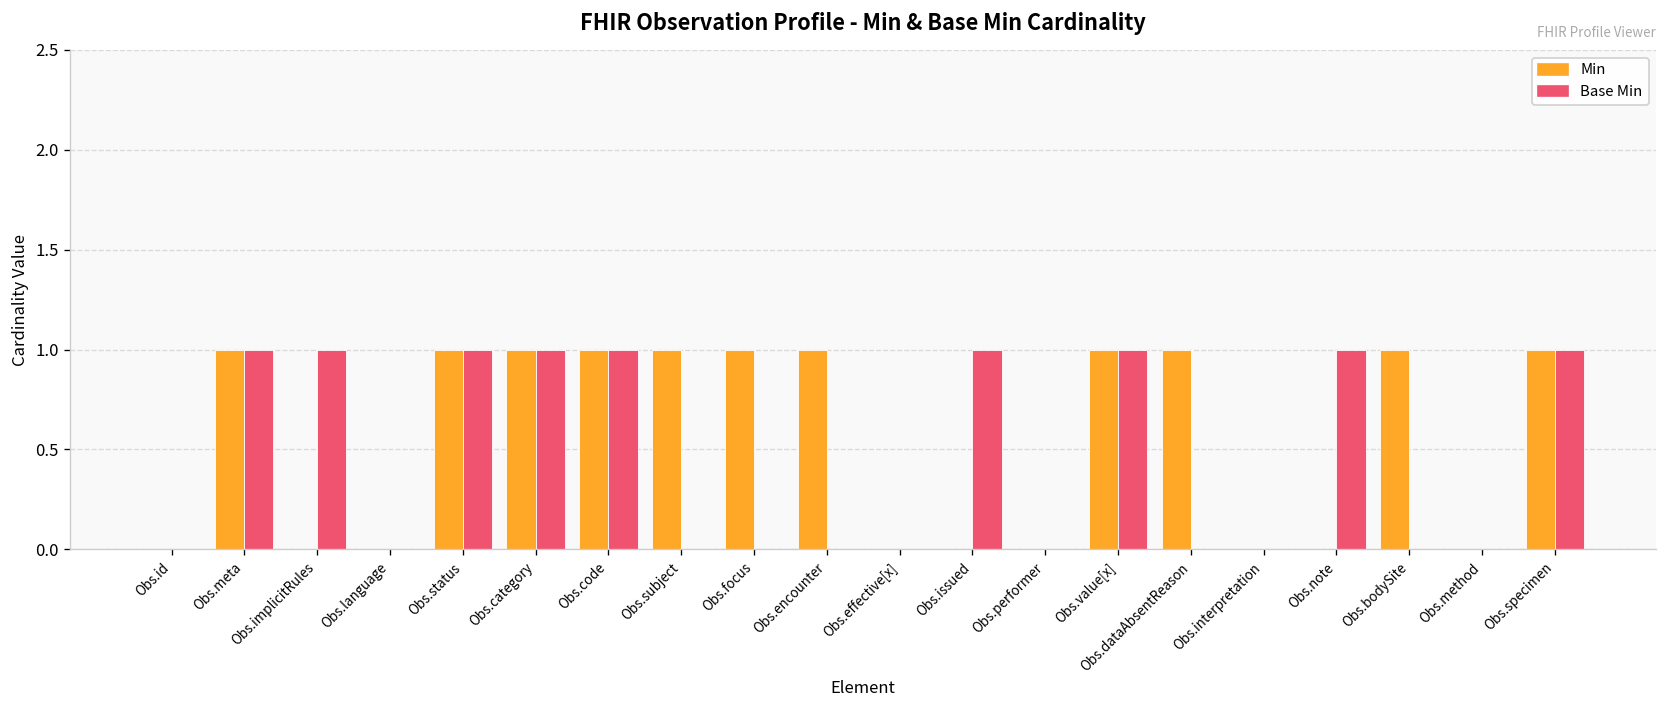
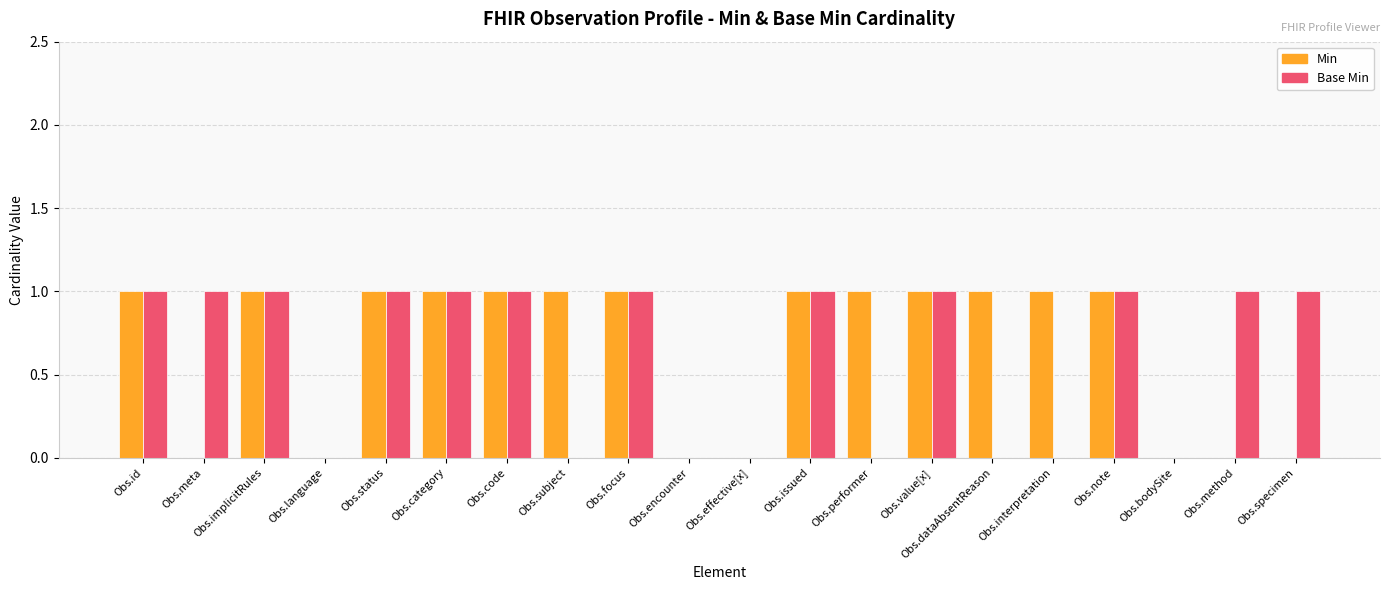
  {
    "Min": {
-     "Obs.id": 0,
-     "Obs.meta": 1,
-     "Obs.implicitRules": 0,
+     "Obs.id": 1,
+     "Obs.meta": 0,
+     "Obs.implicitRules": 1,
      "Obs.language": 0,
      "Obs.status": 1,
      "Obs.category": 1,
      "Obs.code": 1,
      "Obs.subject": 1,
      "Obs.focus": 1,
-     "Obs.encounter": 1,
+     "Obs.encounter": 0,
      "Obs.effective[x]": 0,
-     "Obs.issued": 0,
-     "Obs.performer": 0,
+     "Obs.issued": 1,
+     "Obs.performer": 1,
      "Obs.value[x]": 1,
      "Obs.dataAbsentReason": 1,
-     "Obs.interpretation": 0,
-     "Obs.note": 0,
-     "Obs.bodySite": 1,
+     "Obs.interpretation": 1,
+     "Obs.note": 1,
+     "Obs.bodySite": 0,
      "Obs.method": 0,
-     "Obs.specimen": 1
+     "Obs.specimen": 0
    },
    "Base Min": {
-     "Obs.id": 0,
+     "Obs.id": 1,
      "Obs.meta": 1,
      "Obs.implicitRules": 1,
      "Obs.language": 0,
      "Obs.status": 1,
      "Obs.category": 1,
      "Obs.code": 1,
      "Obs.subject": 0,
-     "Obs.focus": 0,
+     "Obs.focus": 1,
      "Obs.encounter": 0,
      "Obs.effective[x]": 0,
      "Obs.issued": 1,
      "Obs.performer": 0,
      "Obs.value[x]": 1,
      "Obs.dataAbsentReason": 0,
      "Obs.interpretation": 0,
      "Obs.note": 1,
      "Obs.bodySite": 0,
-     "Obs.method": 0,
+     "Obs.method": 1,
      "Obs.specimen": 1
    }
  }
